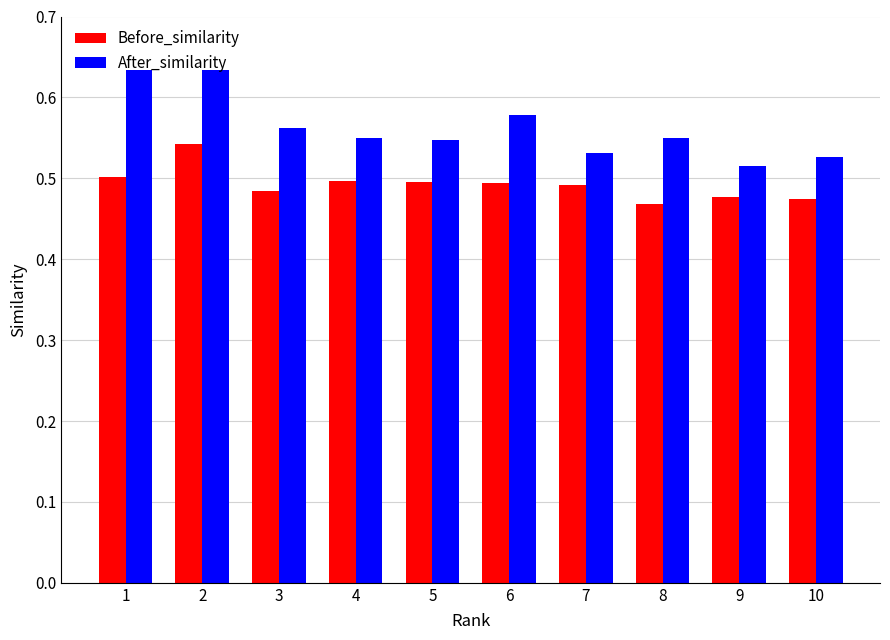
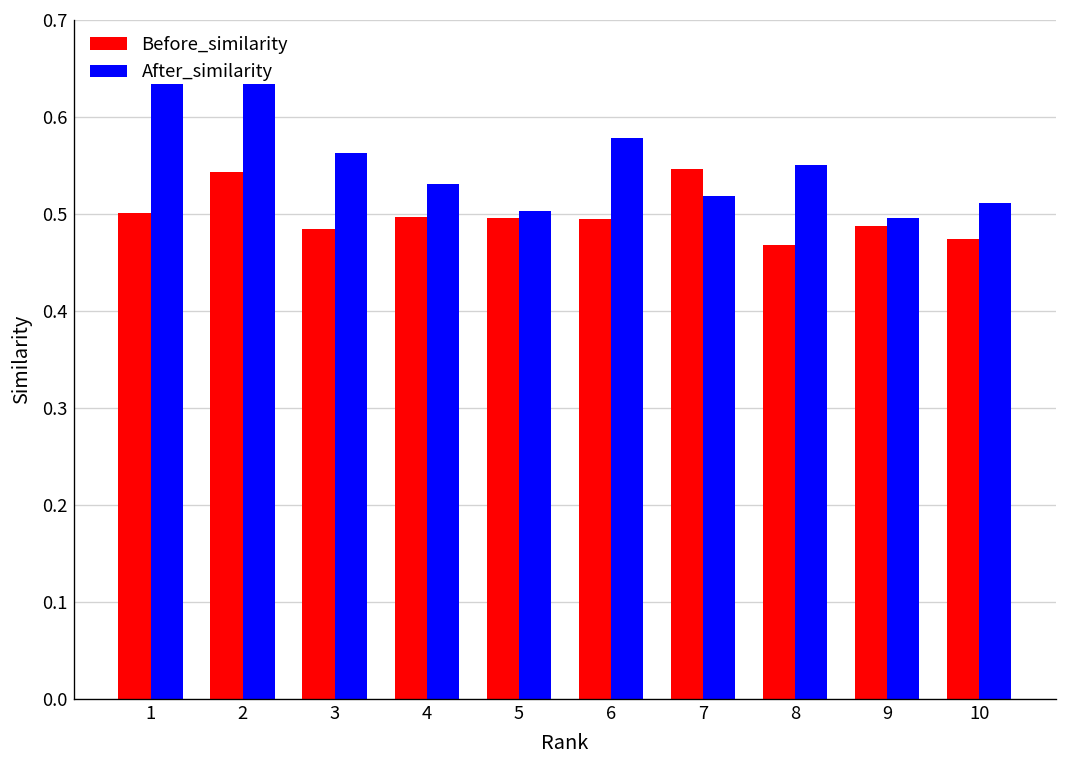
  {
    "Before_similarity": {
      "1": 0.50,
      "2": 0.54,
      "3": 0.48,
      "4": 0.50,
      "5": 0.50,
      "6": 0.49,
-     "7": 0.49,
+     "7": 0.55,
      "8": 0.47,
-     "9": 0.48,
+     "9": 0.49,
      "10": 0.47
    },
    "After_similarity": {
      "1": 0.63,
      "2": 0.63,
      "3": 0.56,
-     "4": 0.55,
-     "5": 0.55,
+     "4": 0.53,
+     "5": 0.50,
      "6": 0.58,
-     "7": 0.53,
+     "7": 0.52,
      "8": 0.55,
-     "9": 0.52,
-     "10": 0.53
+     "9": 0.50,
+     "10": 0.51
    }
  }
